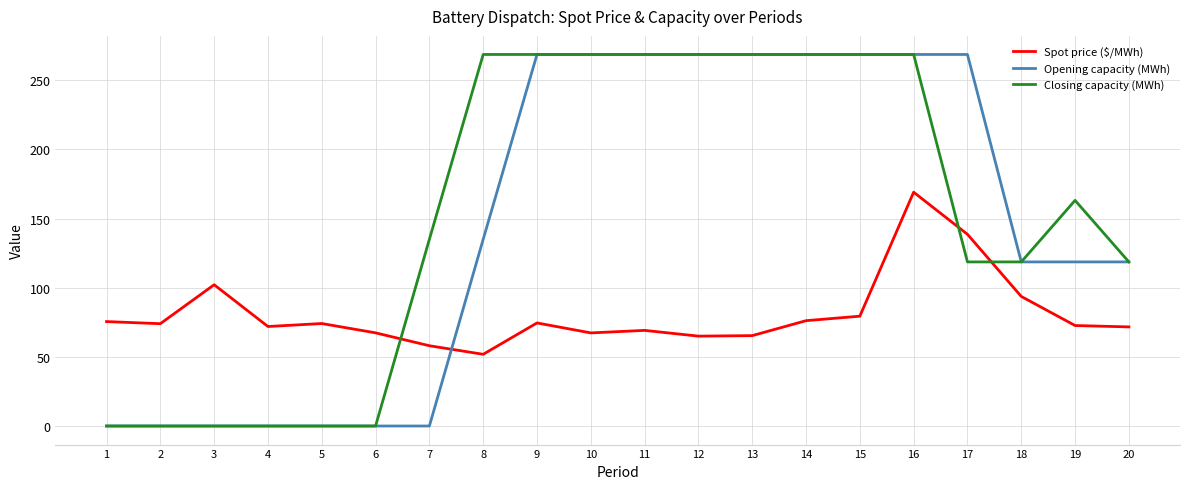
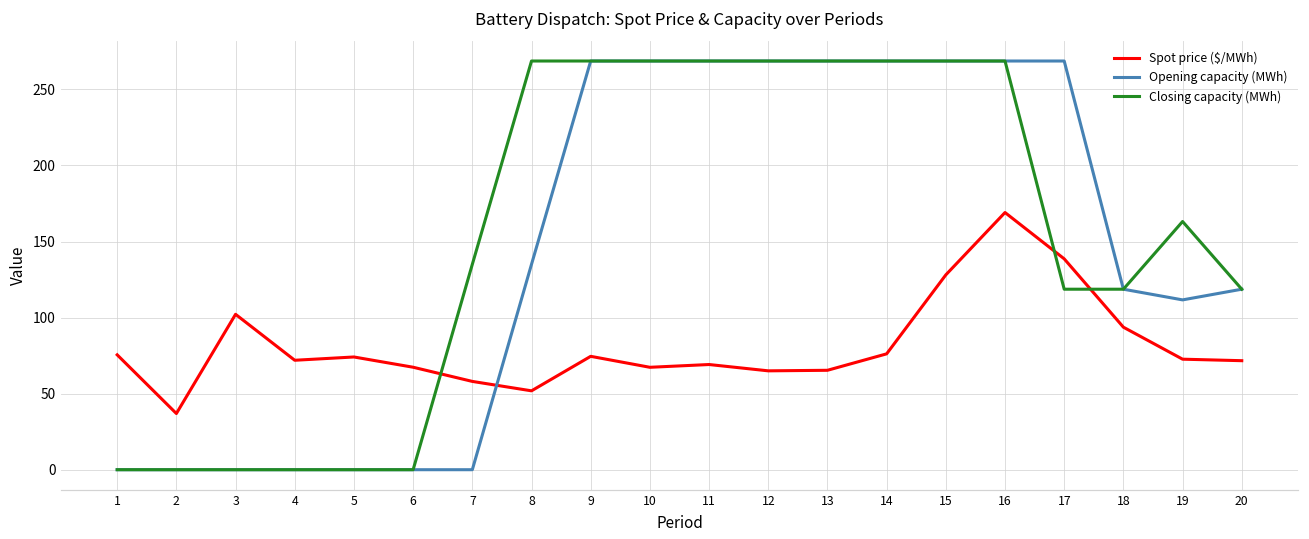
  {
    "Spot price ($/MWh)": {
      "1": 76,
-     "2": 74,
+     "2": 37,
      "3": 102,
      "4": 72,
      "5": 74,
      "6": 67,
      "7": 58,
      "8": 52,
      "9": 75,
      "10": 67,
      "11": 69,
      "12": 65,
      "13": 65,
      "14": 76,
-     "15": 79,
+     "15": 128,
      "16": 169,
      "17": 139,
      "18": 94,
      "19": 73,
      "20": 72
    },
    "Opening capacity (MWh)": {
      "7": 0,
      "8": 135,
      "17": 269,
-     "19": 119
+     "19": 112
    },
    "Closing capacity (MWh)": {
      "7": 135,
      "8": 269,
      "17": 119,
      "19": 163
    }
  }
